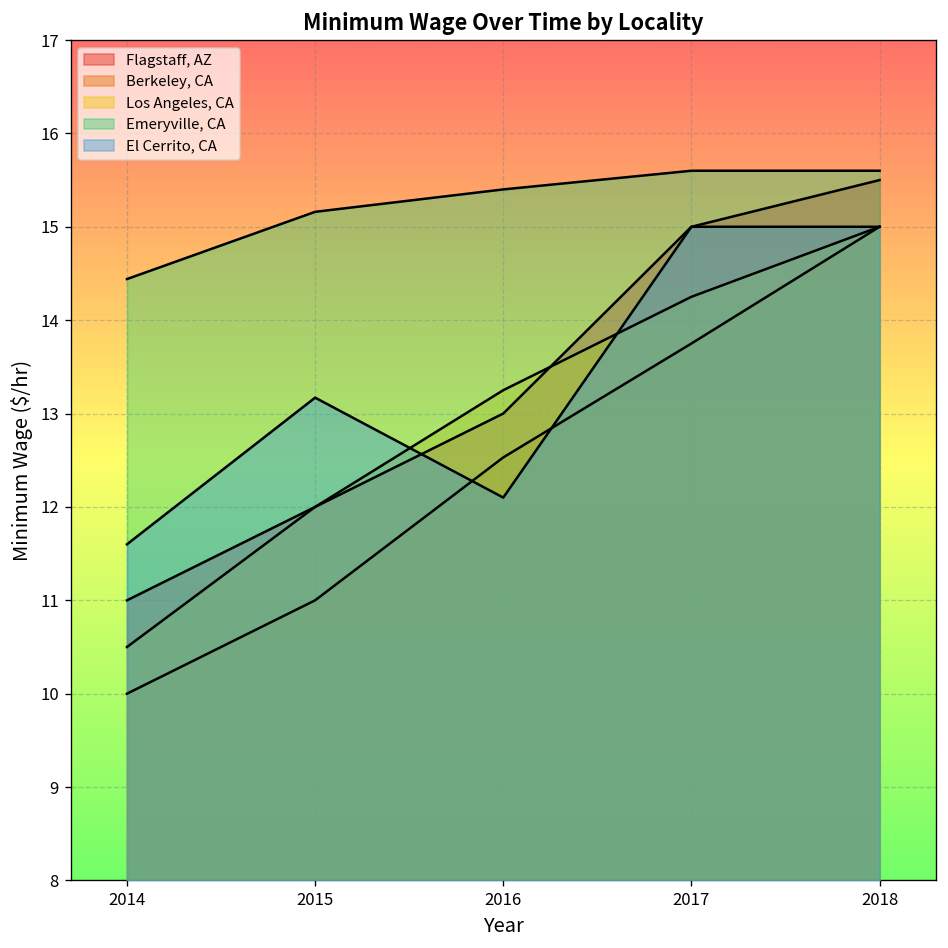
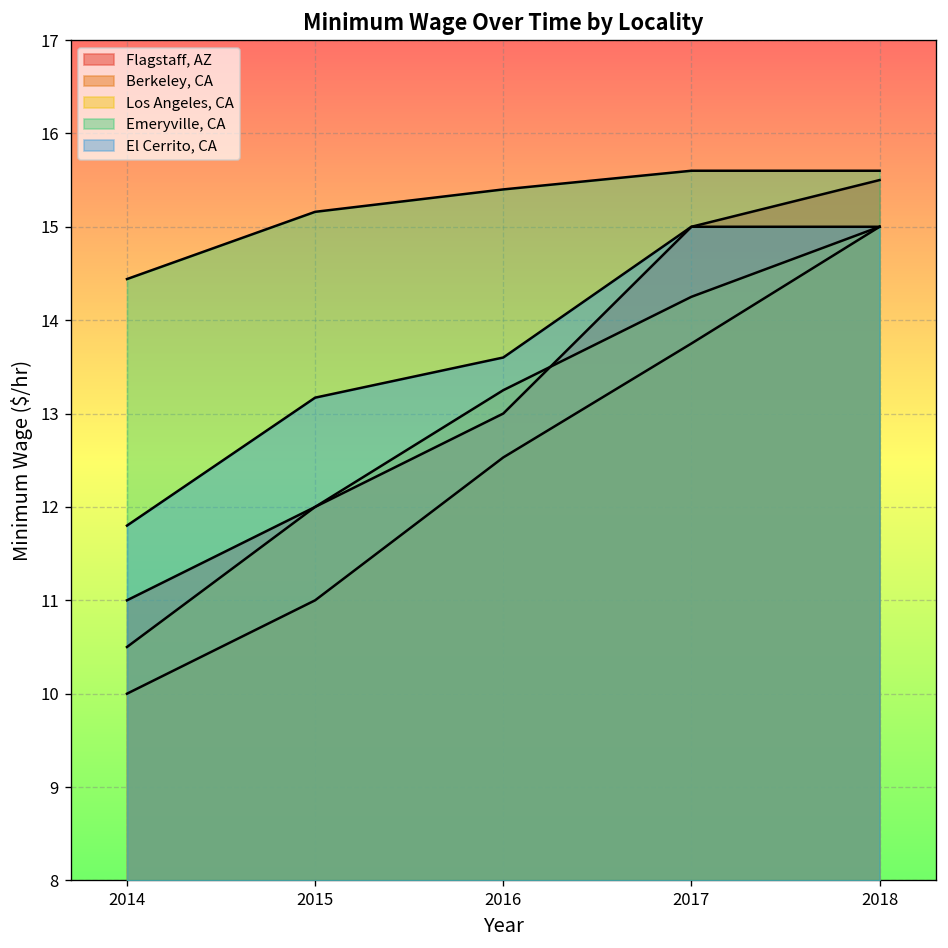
  {
    "Emeryville, CA": {
      "2014": 14.4,
      "2015": 15.2,
      "2016": 15.4,
      "2017": 15.6,
      "2018": 15.6
    },
    "El Cerrito, CA": {
-     "2014": 11.6,
+     "2014": 11.8,
      "2015": 13.2,
-     "2016": 12.1
+     "2016": 13.6
    }
  }
